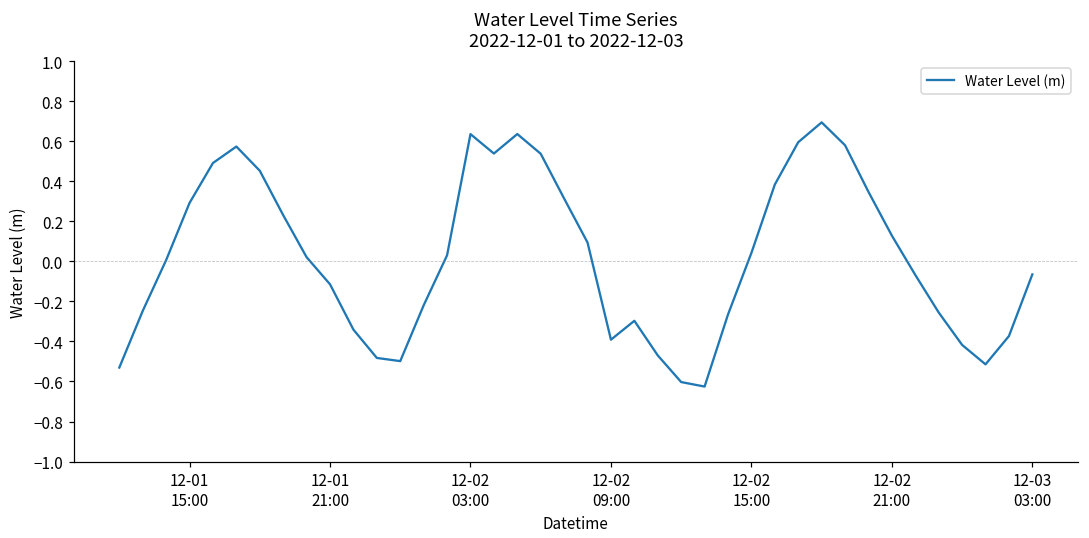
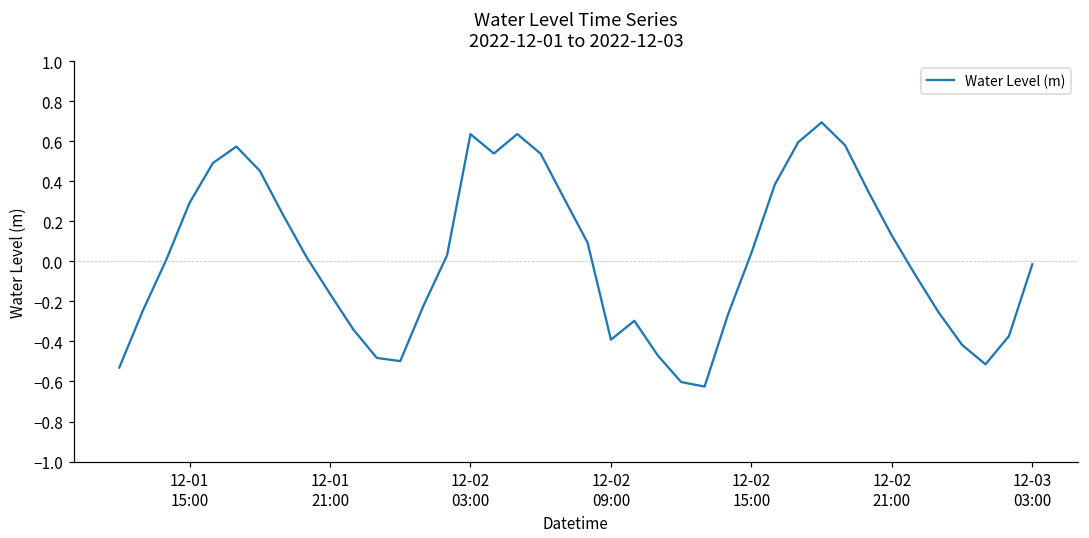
  {
    "12-01 15:00": 0.29,
-   "12-01 21:00": -0.11,
+   "12-01 21:00": -0.16,
    "12-02 03:00": 0.64,
    "12-02 09:00": -0.39,
    "12-02 15:00": 0.04,
    "12-02 21:00": 0.13,
-   "12-03 03:00": -0.07
+   "12-03 03:00": -0.01
  }
